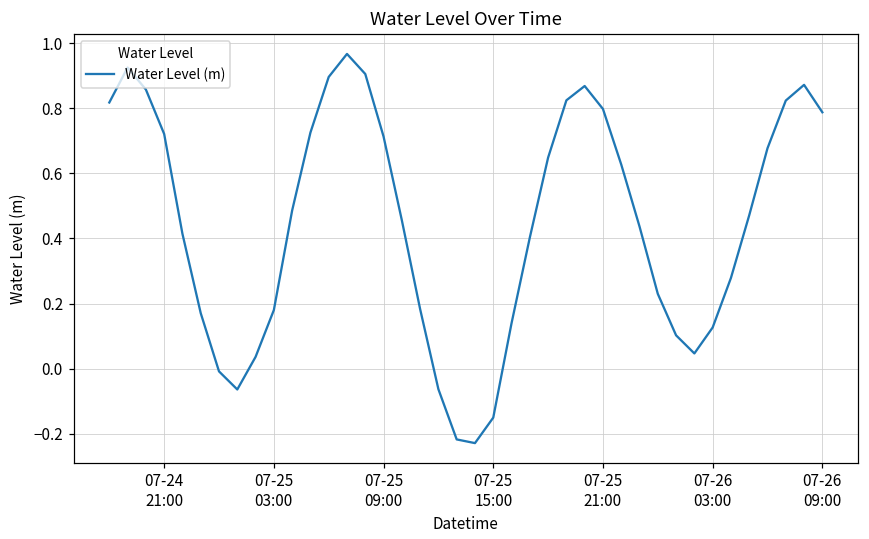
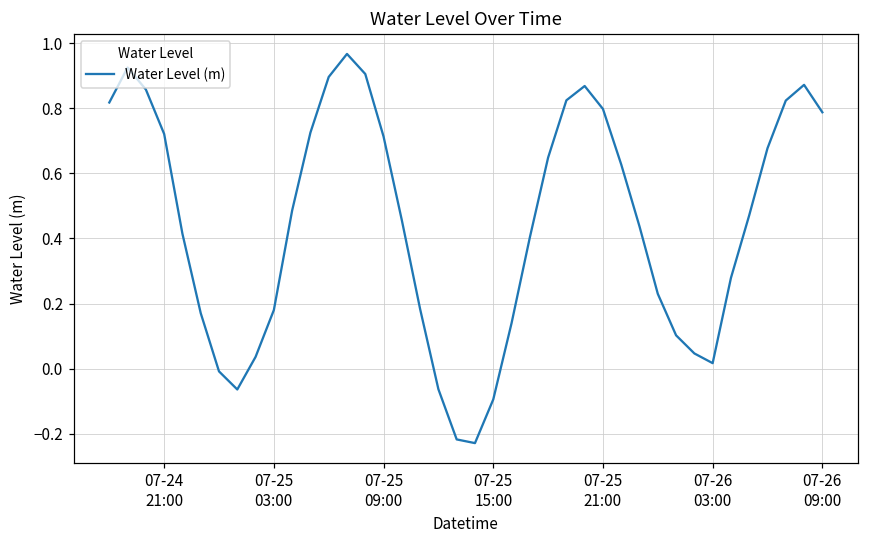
  {
    "07-24 21:00": 0.72,
    "07-25 03:00": 0.18,
    "07-25 09:00": 0.71,
-   "07-25 15:00": -0.15,
+   "07-25 15:00": -0.09,
    "07-25 21:00": 0.80,
-   "07-26 03:00": 0.13,
+   "07-26 03:00": 0.02,
    "07-26 09:00": 0.79
  }
